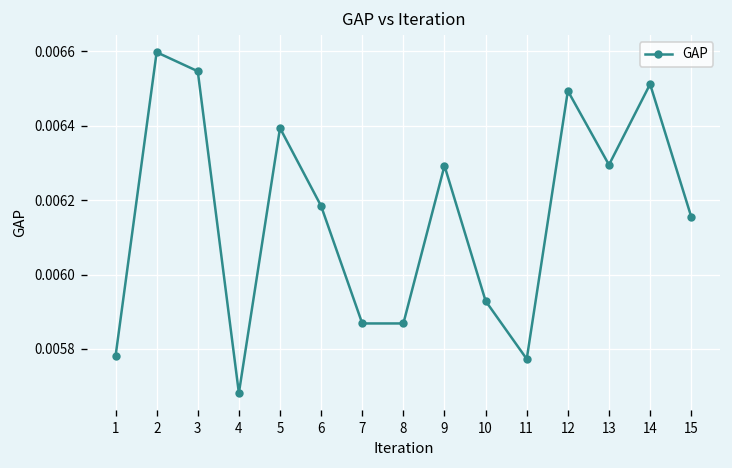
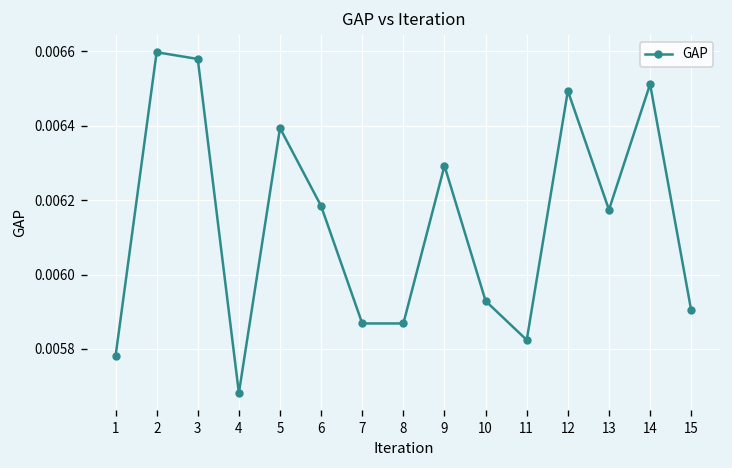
  {
    "1": 0.00578,
    "2": 0.00660,
-   "3": 0.00655,
+   "3": 0.00658,
    "4": 0.00568,
    "5": 0.00639,
    "6": 0.00618,
    "7": 0.00587,
    "8": 0.00587,
    "9": 0.00629,
    "10": 0.00593,
-   "11": 0.00577,
+   "11": 0.00582,
    "12": 0.00649,
-   "13": 0.00629,
+   "13": 0.00617,
    "14": 0.00651,
-   "15": 0.00616
+   "15": 0.00590
  }
